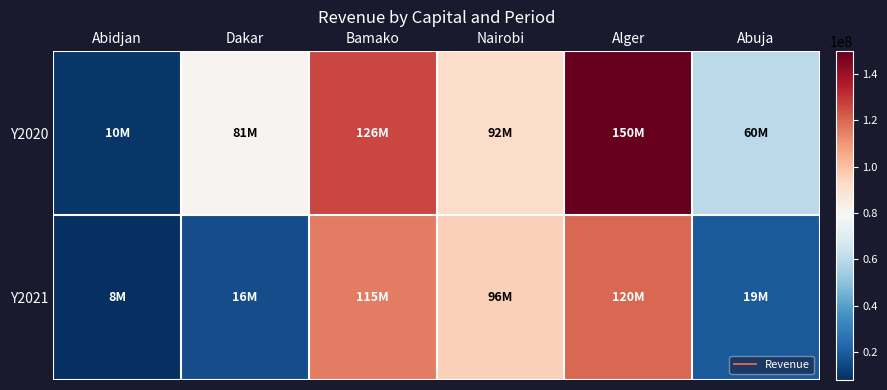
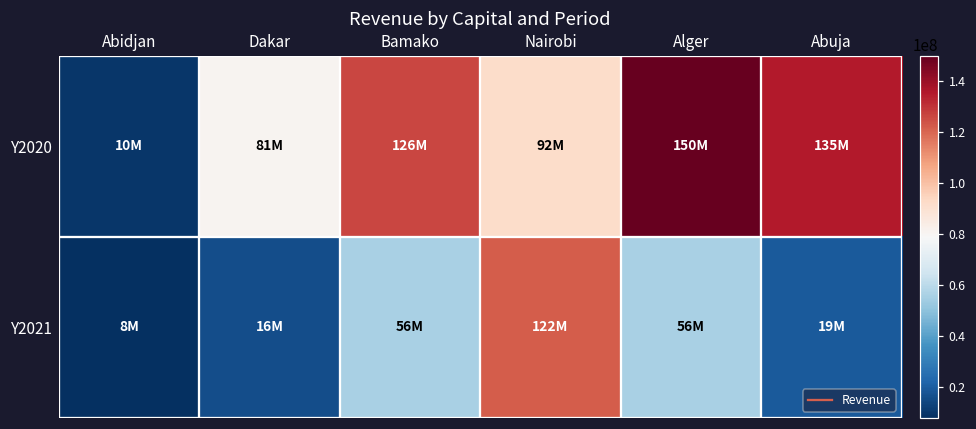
  {
    "Y2020": {
      "Abidjan": "10M",
      "Dakar": "81M",
      "Bamako": "126M",
      "Nairobi": "92M",
      "Alger": "150M",
-     "Abuja": "60M"
+     "Abuja": "135M"
    },
    "Y2021": {
      "Abidjan": "8M",
      "Dakar": "16M",
-     "Bamako": "115M",
-     "Nairobi": "96M",
-     "Alger": "120M",
+     "Bamako": "56M",
+     "Nairobi": "122M",
+     "Alger": "56M",
      "Abuja": "19M"
    }
  }
